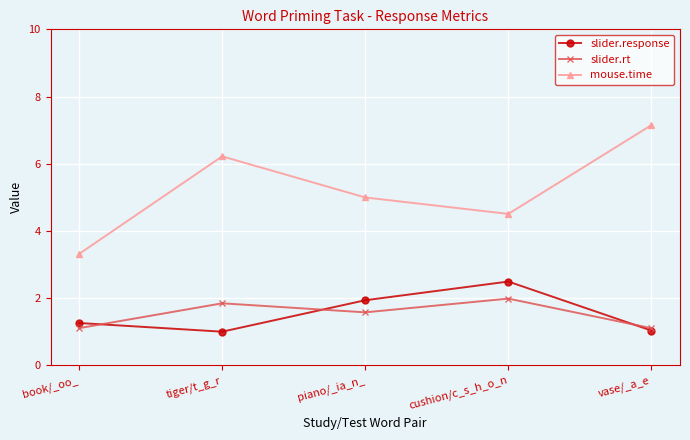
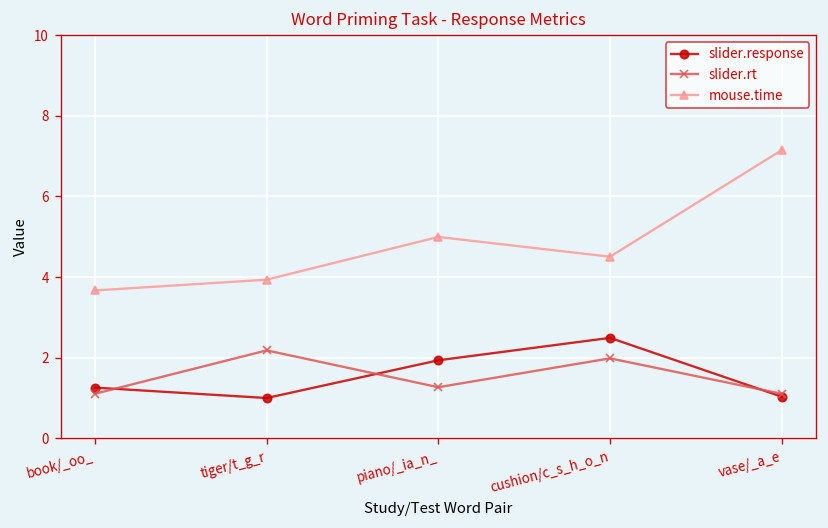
  {
    "slider.response": {
      "book/_oo_": 1.3,
      "tiger/t_g_r": 1.0,
      "piano/_ia_n_": 1.9,
      "cushion/c_s_h_o_n": 2.5
    },
    "slider.rt": {
      "book/_oo_": 1.1,
-     "tiger/t_g_r": 1.8,
-     "piano/_ia_n_": 1.6,
+     "tiger/t_g_r": 2.2,
+     "piano/_ia_n_": 1.3,
      "cushion/c_s_h_o_n": 2.0
    },
    "mouse.time": {
-     "book/_oo_": 3.3,
-     "tiger/t_g_r": 6.2,
+     "book/_oo_": 3.7,
+     "tiger/t_g_r": 3.9,
      "piano/_ia_n_": 5.0,
      "cushion/c_s_h_o_n": 4.5,
      "vase/_a_e": 7.1
    }
  }
